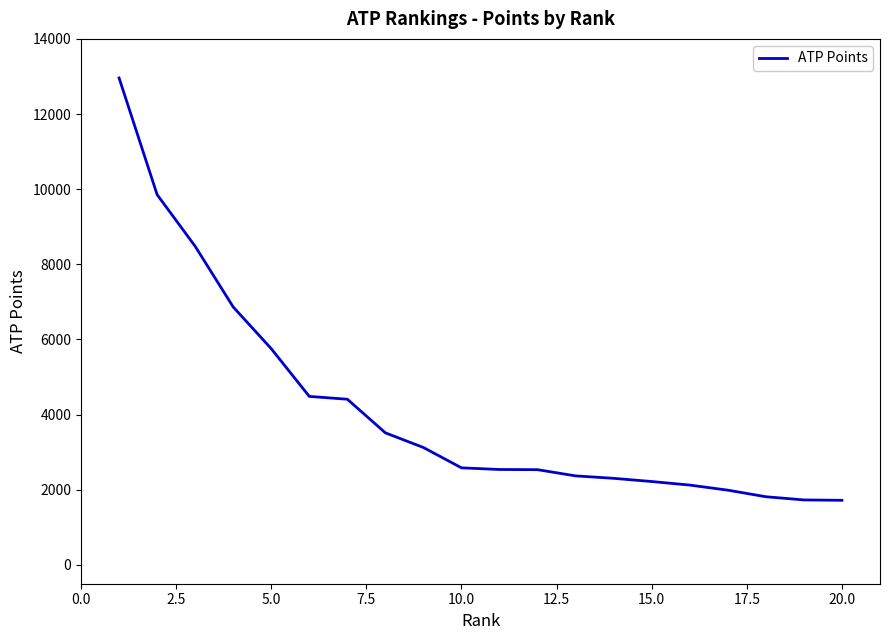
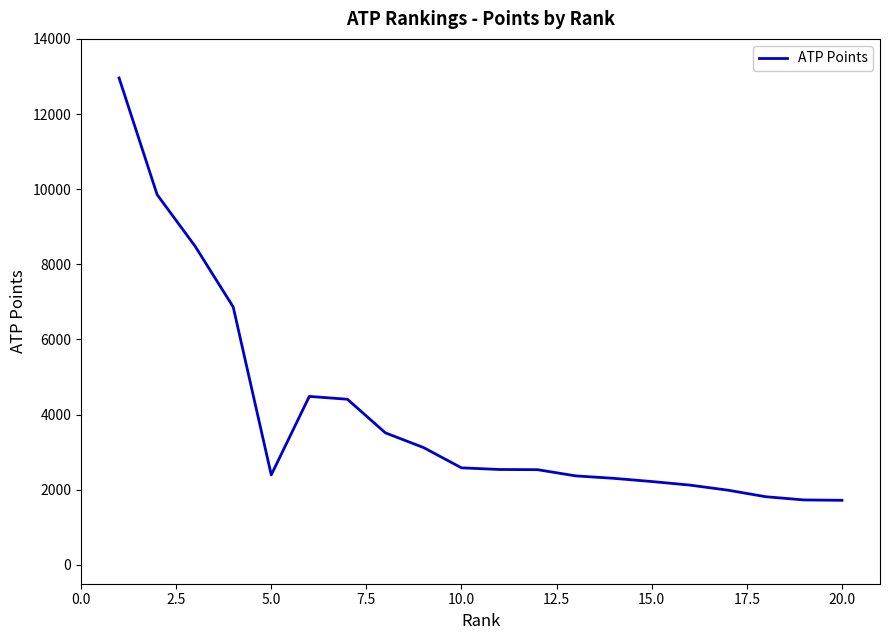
  {
-   "5.0": 5800,
+   "5.0": 2400,
    "10.0": 2600,
    "15.0": 2200,
    "20.0": 1700
  }
